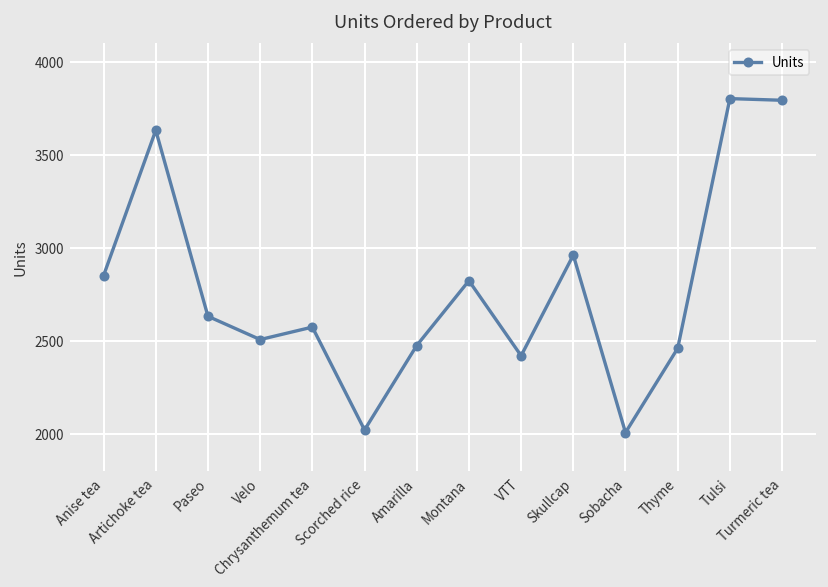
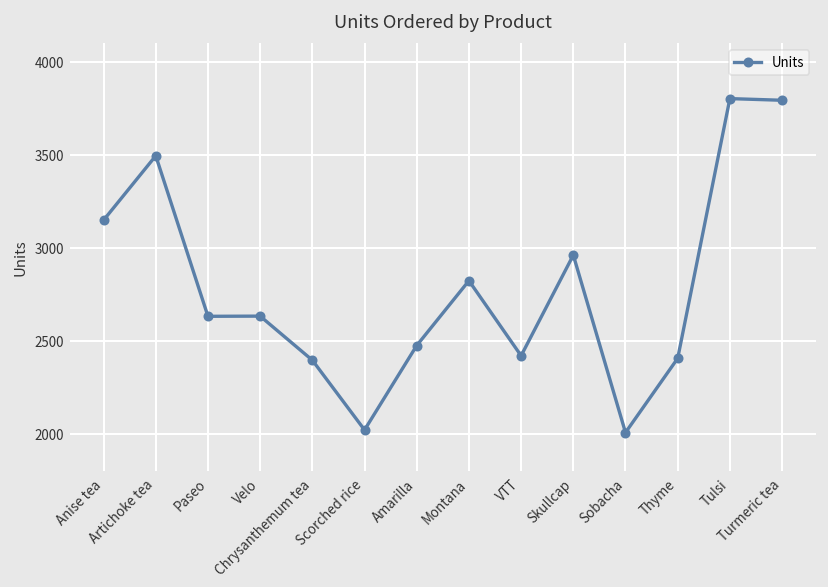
  {
-   "Anise tea": 2850,
-   "Artichoke tea": 3630,
+   "Anise tea": 3150,
+   "Artichoke tea": 3500,
    "Paseo": 2630,
-   "Velo": 2510,
-   "Chrysanthemum tea": 2570,
+   "Velo": 2630,
+   "Chrysanthemum tea": 2400,
    "Scorched rice": 2020,
    "Amarilla": 2480,
    "Montana": 2820,
    "VTT": 2420,
    "Skullcap": 2960,
    "Sobacha": 2010,
-   "Thyme": 2460,
+   "Thyme": 2410,
    "Tulsi": 3800,
    "Turmeric tea": 3790
  }
